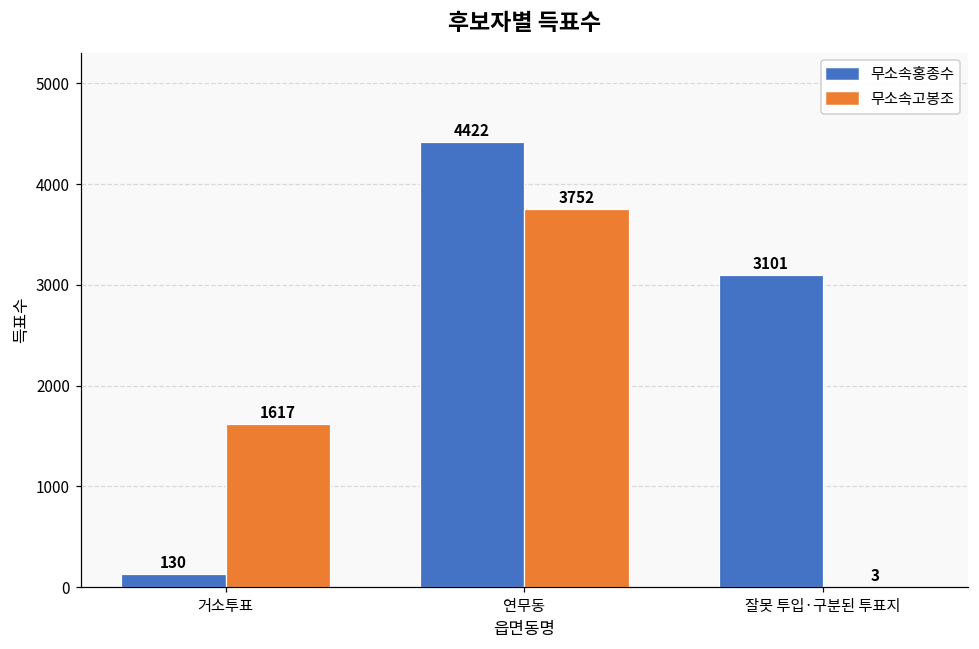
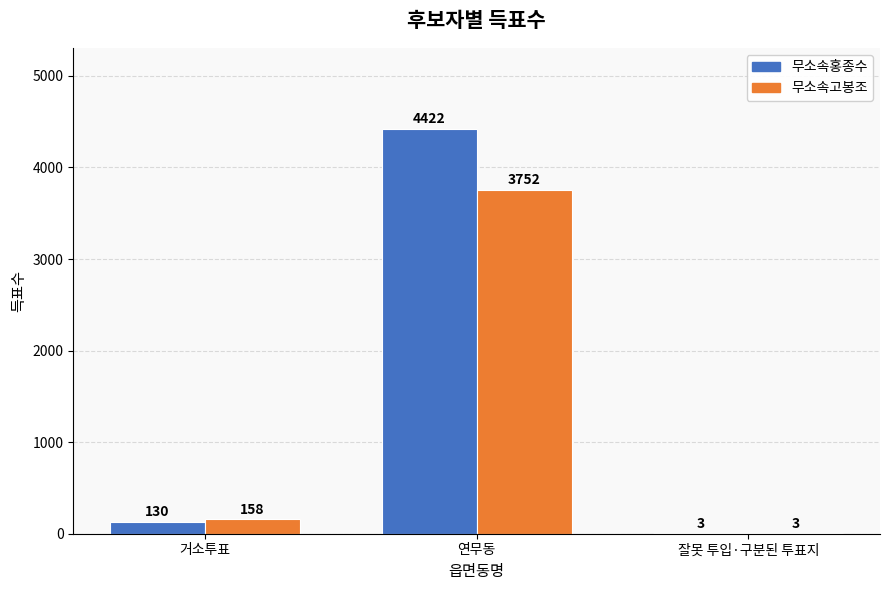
  {
    "무소속홍종수": {
      "거소투표": 130,
      "연무동": 4422,
-     "잘못 투입·구분된 투표지": 3101
+     "잘못 투입·구분된 투표지": 3
    },
    "무소속고봉조": {
-     "거소투표": 1617,
+     "거소투표": 158,
      "연무동": 3752,
      "잘못 투입·구분된 투표지": 3
    }
  }
